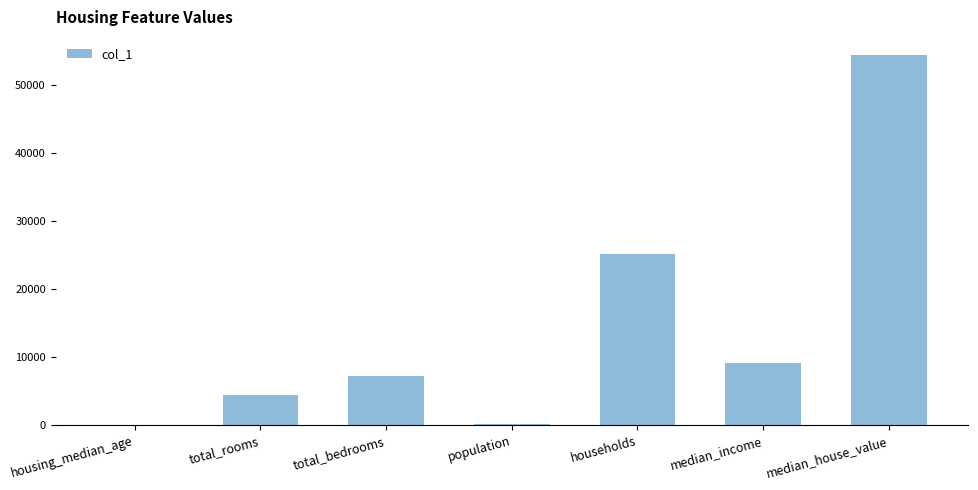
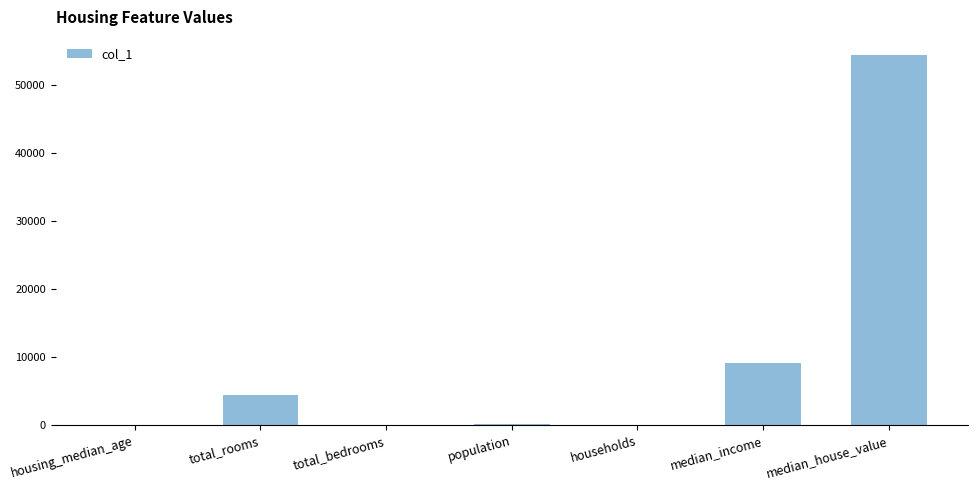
  {
    "total_rooms": 5000,
-   "total_bedrooms": 7000,
-   "households": 25000,
+   "total_bedrooms": 0,
+   "households": 0,
    "median_income": 9000,
    "median_house_value": 54000
  }
